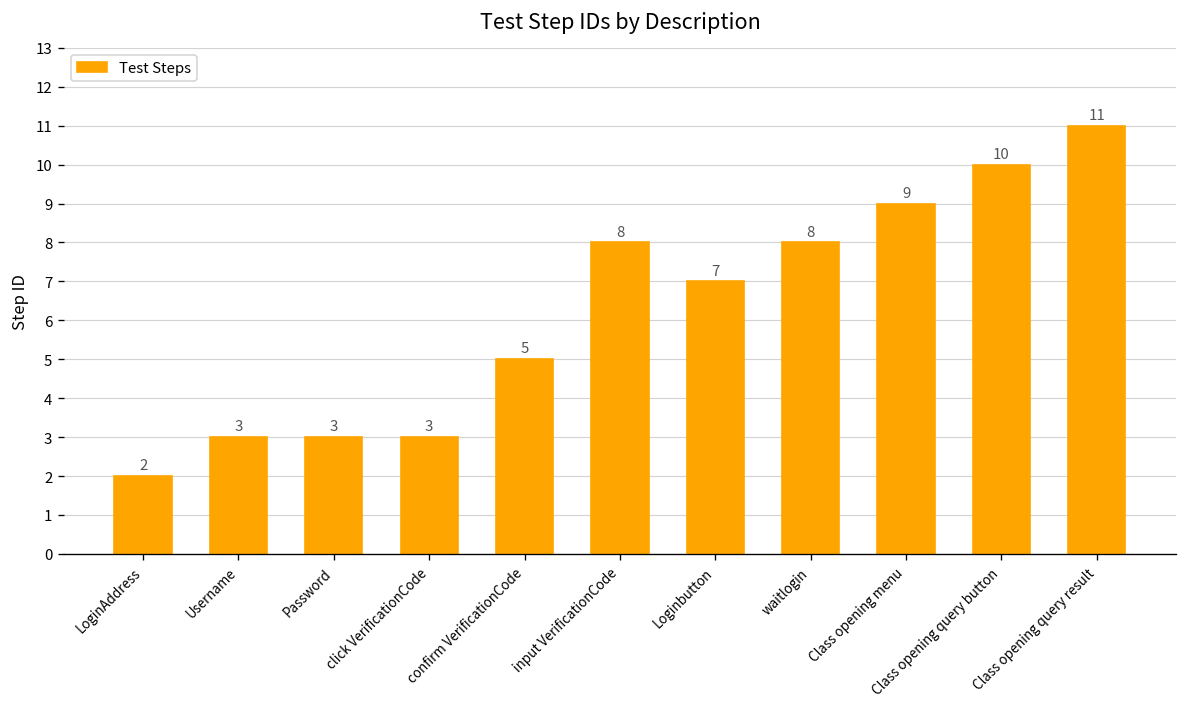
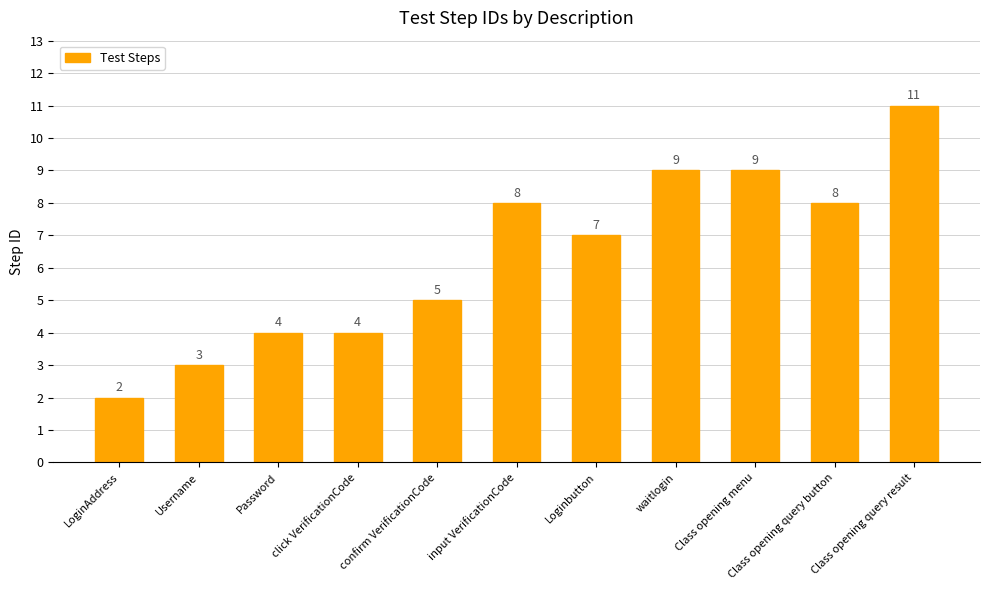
  {
    "LoginAddress": 2,
    "Username": 3,
-   "Password": 3,
-   "click VerificationCode": 3,
+   "Password": 4,
+   "click VerificationCode": 4,
    "confirm VerificationCode": 5,
    "input VerificationCode": 8,
    "Loginbutton": 7,
-   "waitlogin": 8,
+   "waitlogin": 9,
    "Class opening menu": 9,
-   "Class opening query button": 10,
+   "Class opening query button": 8,
    "Class opening query result": 11
  }
